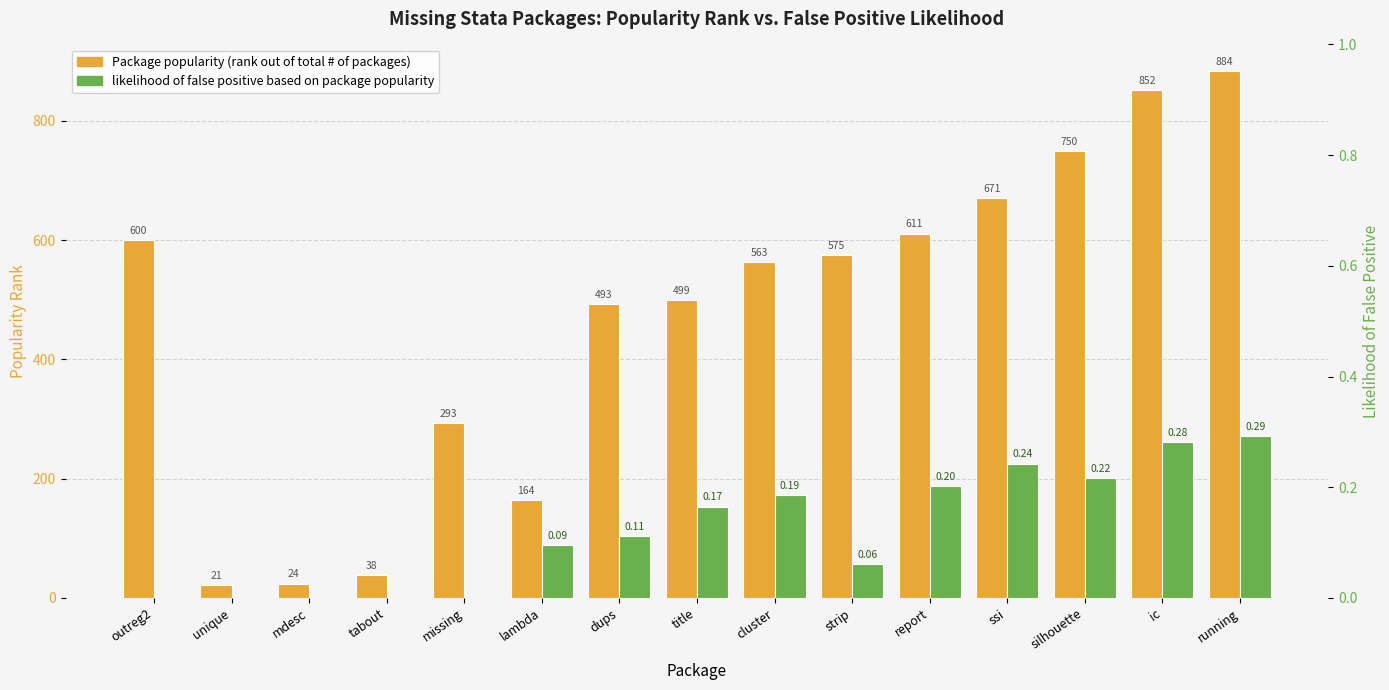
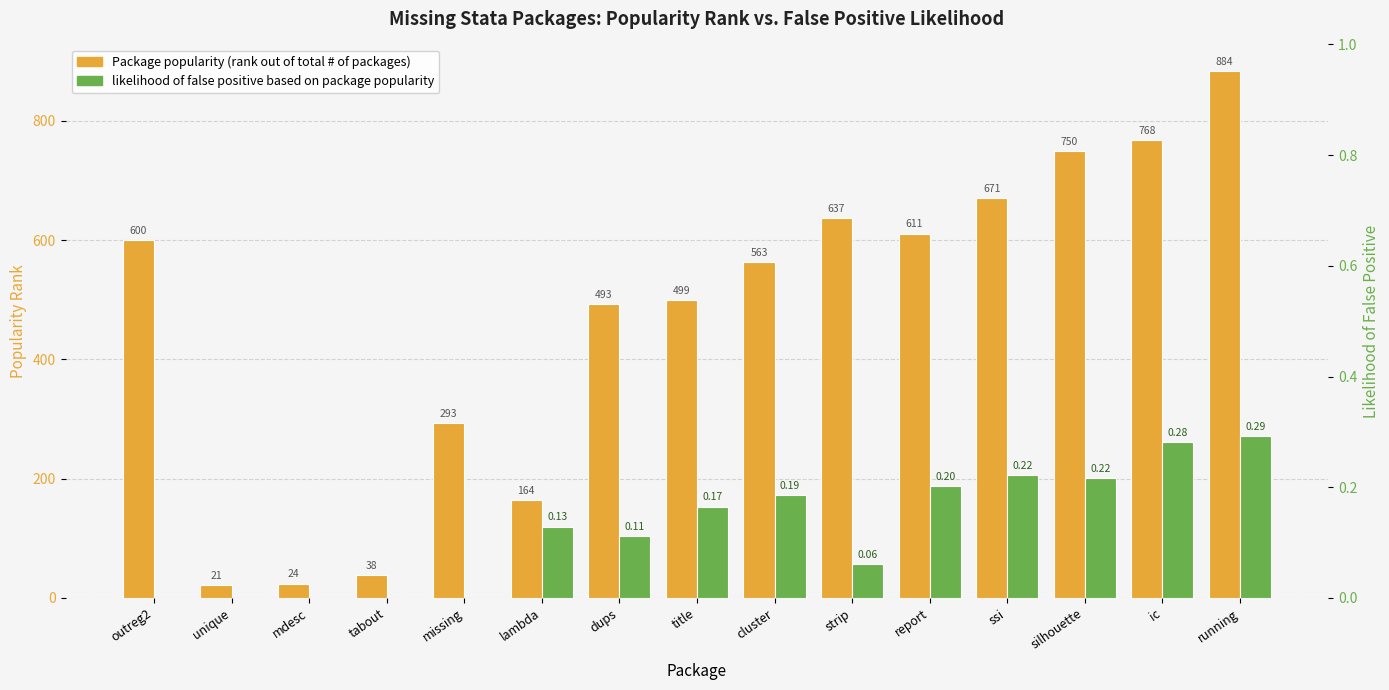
  {
    "Package popularity (rank out of total # of packages)": {
      "outreg2": 600,
      "unique": 21,
      "mdesc": 24,
      "tabout": 38,
      "missing": 293,
      "lambda": 164,
      "dups": 493,
      "title": 499,
      "cluster": 563,
-     "strip": 575,
+     "strip": 637,
      "report": 611,
      "ssi": 671,
      "silhouette": 750,
-     "ic": 852,
+     "ic": 768,
      "running": 884
    },
    "likelihood of false positive based on package popularity": {
-     "lambda": 0.09,
+     "lambda": 0.13,
      "dups": 0.11,
      "title": 0.17,
      "cluster": 0.19,
      "strip": 0.06,
      "report": 0.20,
-     "ssi": 0.24,
+     "ssi": 0.22,
      "silhouette": 0.22,
      "ic": 0.28,
      "running": 0.29
    }
  }
